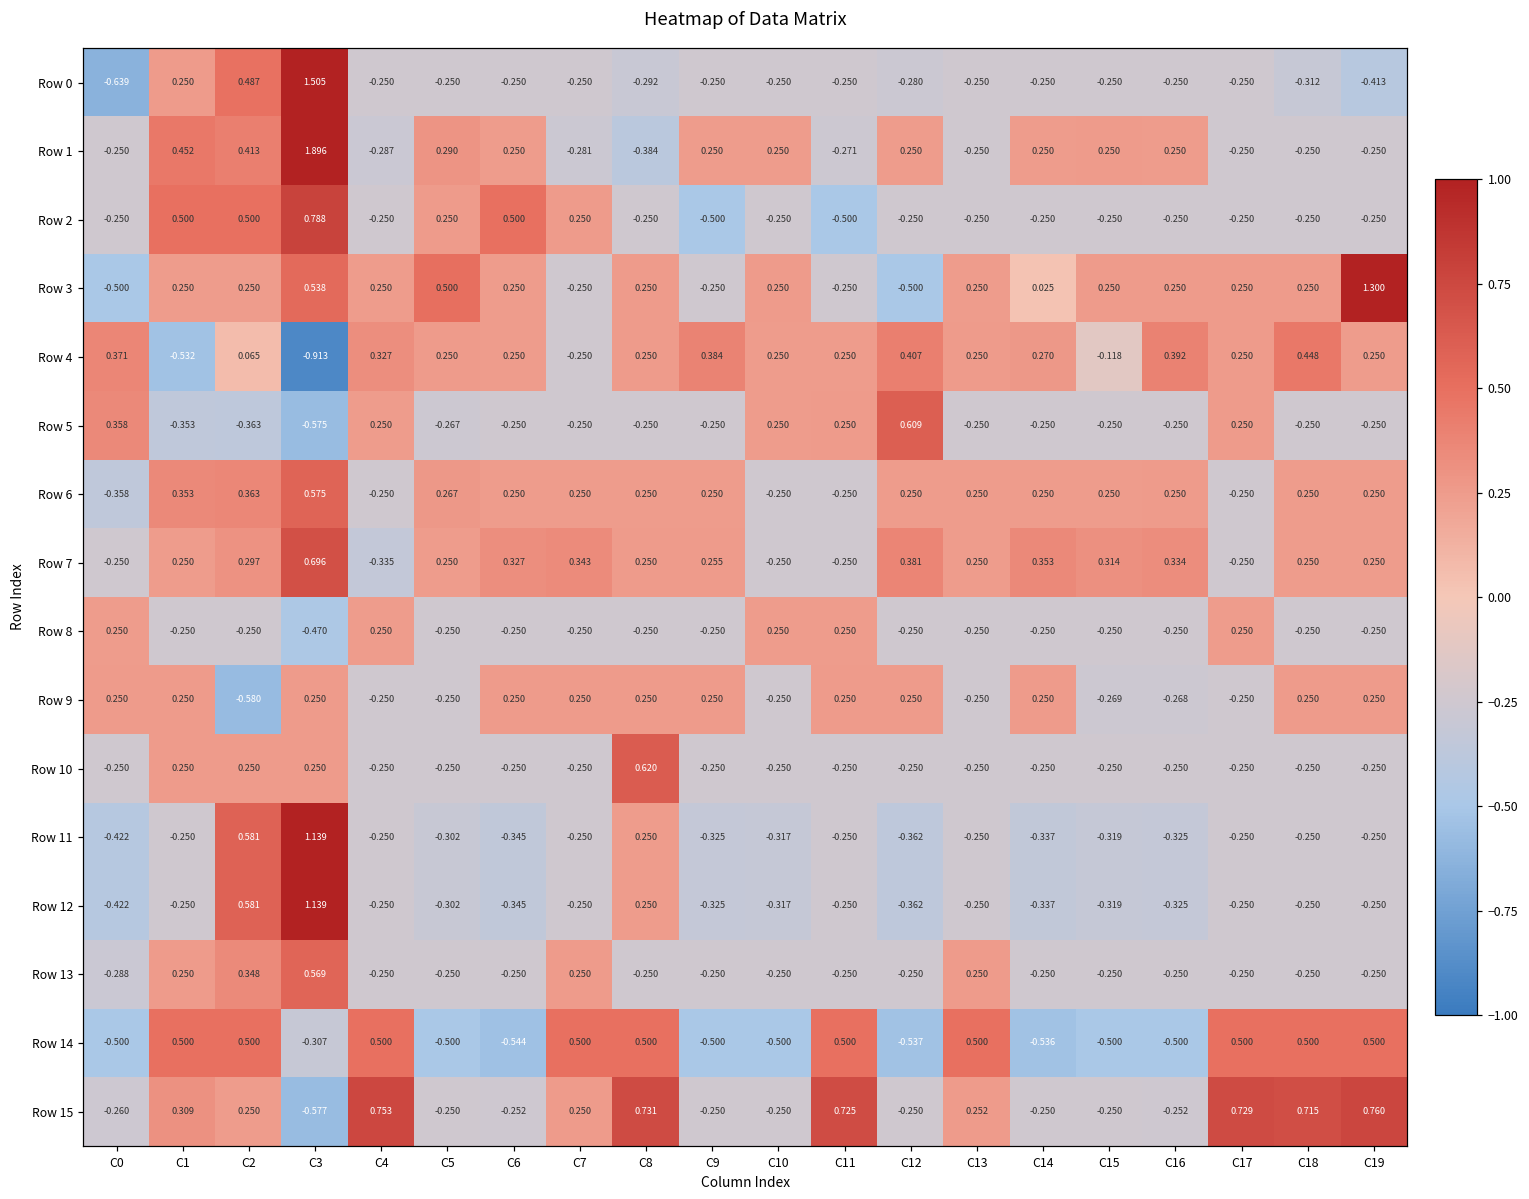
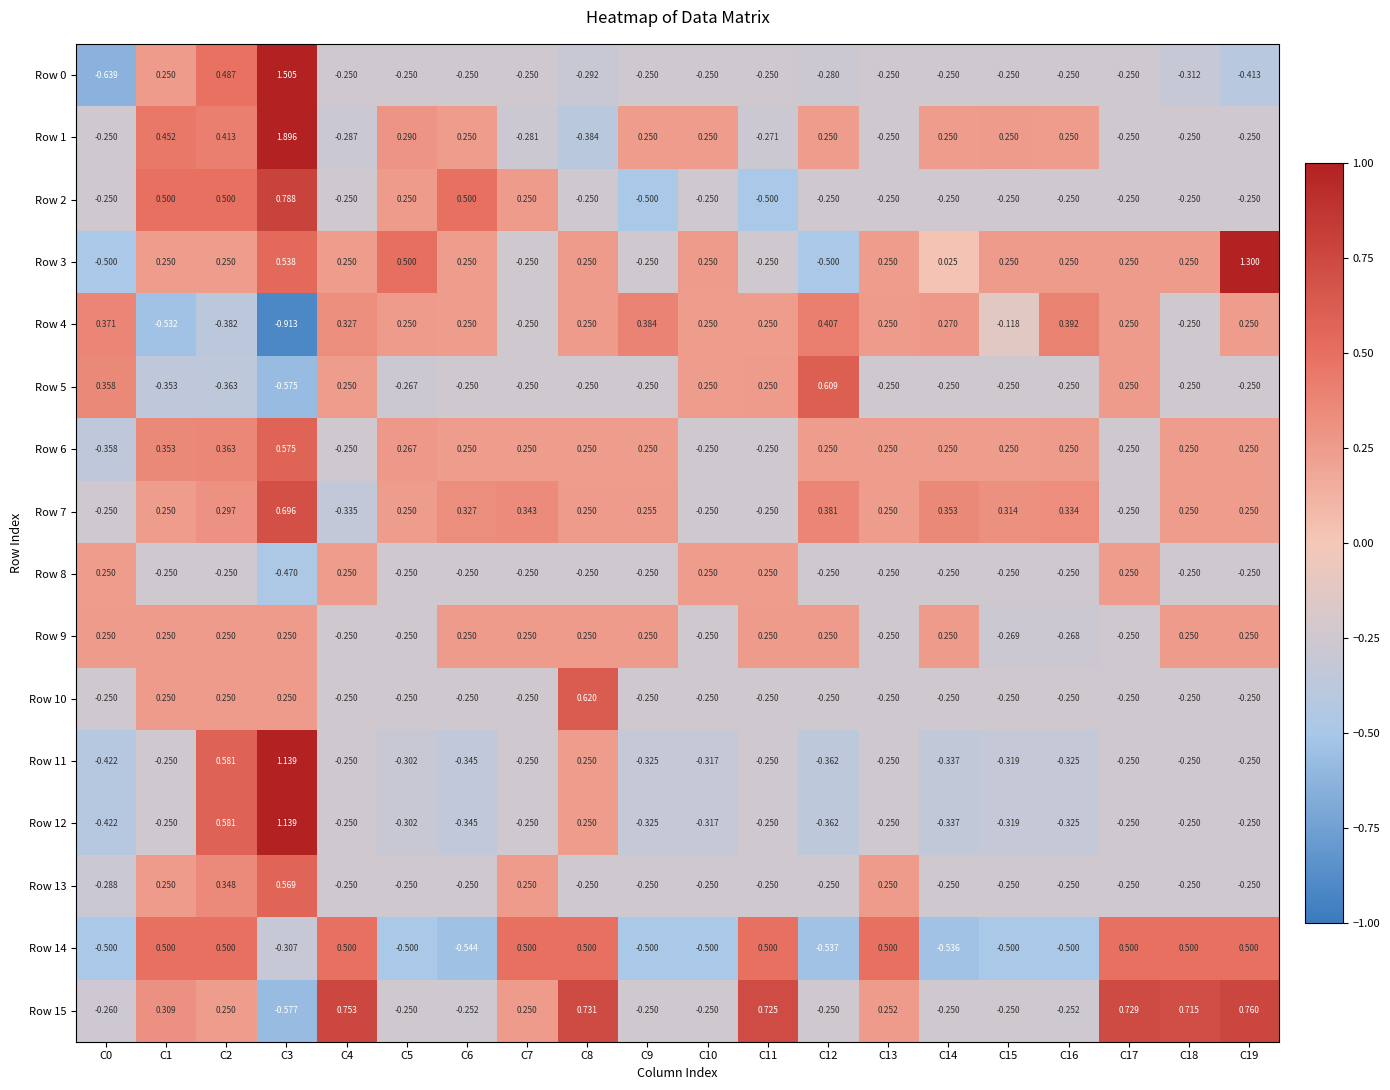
  {
    "Row 4": {
      "C0": 0.371,
      "C1": -0.532,
-     "C2": 0.065,
+     "C2": -0.382,
      "C3": -0.913,
      "C4": 0.327,
      "C5": 0.250,
      "C6": 0.250,
      "C7": -0.250,
      "C8": 0.250,
      "C9": 0.384,
      "C10": 0.250,
      "C11": 0.250,
      "C12": 0.407,
      "C13": 0.250,
      "C14": 0.270,
      "C15": -0.118,
      "C16": 0.392,
      "C17": 0.250,
-     "C18": 0.448,
+     "C18": -0.250,
      "C19": 0.250
    },
    "Row 9": {
      "C0": 0.250,
      "C1": 0.250,
-     "C2": -0.580,
+     "C2": 0.250,
      "C3": 0.250,
      "C4": -0.250,
      "C5": -0.250,
      "C6": 0.250,
      "C7": 0.250,
      "C8": 0.250,
      "C9": 0.250,
      "C10": -0.250,
      "C11": 0.250,
      "C12": 0.250,
      "C13": -0.250,
      "C14": 0.250,
      "C15": -0.269,
      "C16": -0.268,
      "C17": -0.250,
      "C18": 0.250,
      "C19": 0.250
    }
  }
